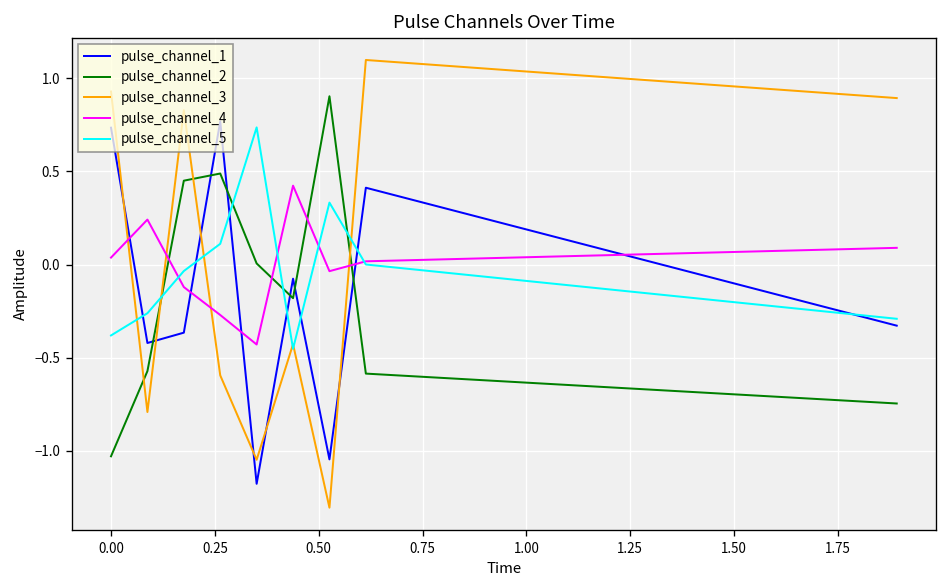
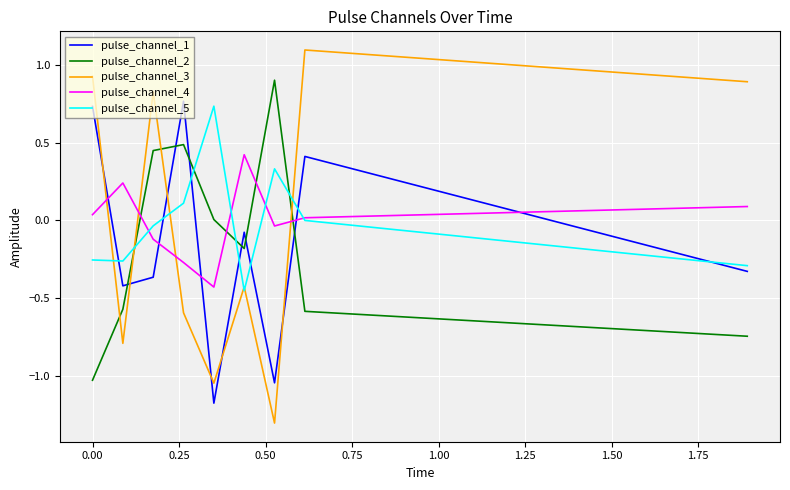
  {
    "pulse_channel_2": {
      "0.00": -1.03
    },
    "pulse_channel_4": {
      "0.00": 0.04
    },
    "pulse_channel_5": {
-     "0.00": -0.38
+     "0.00": -0.25
    }
  }
